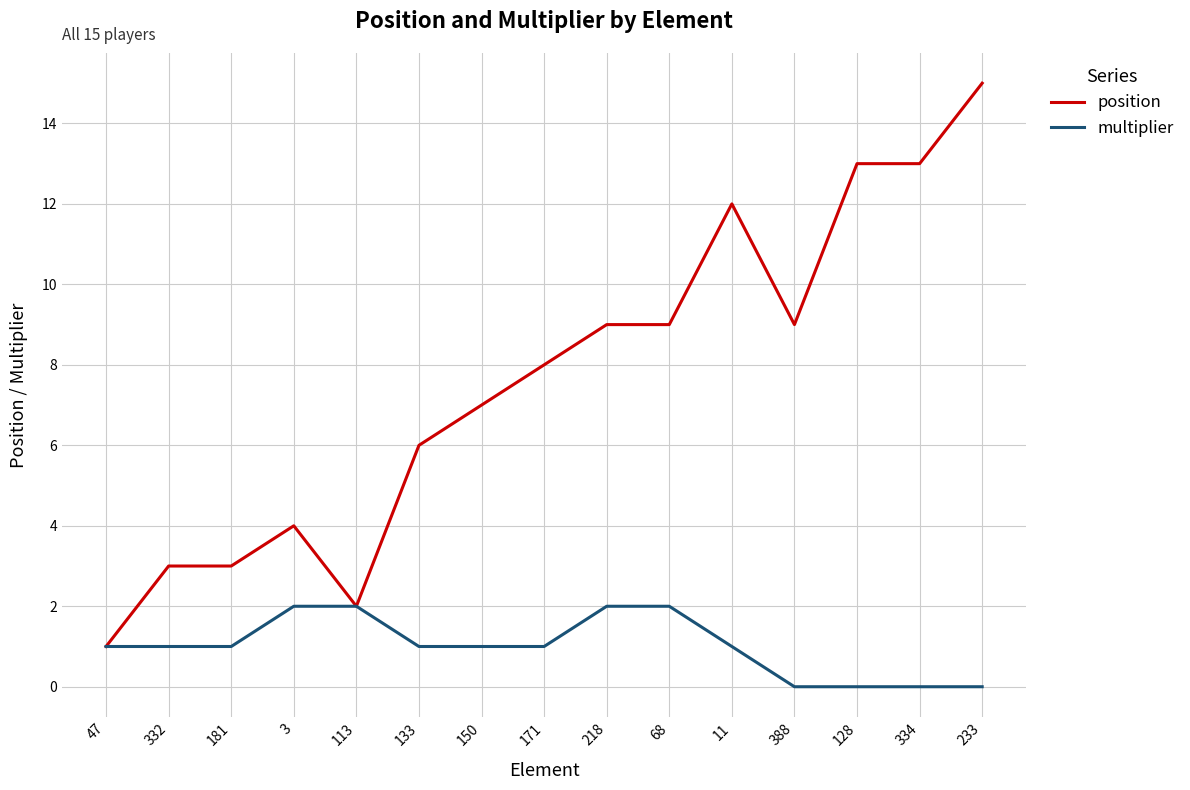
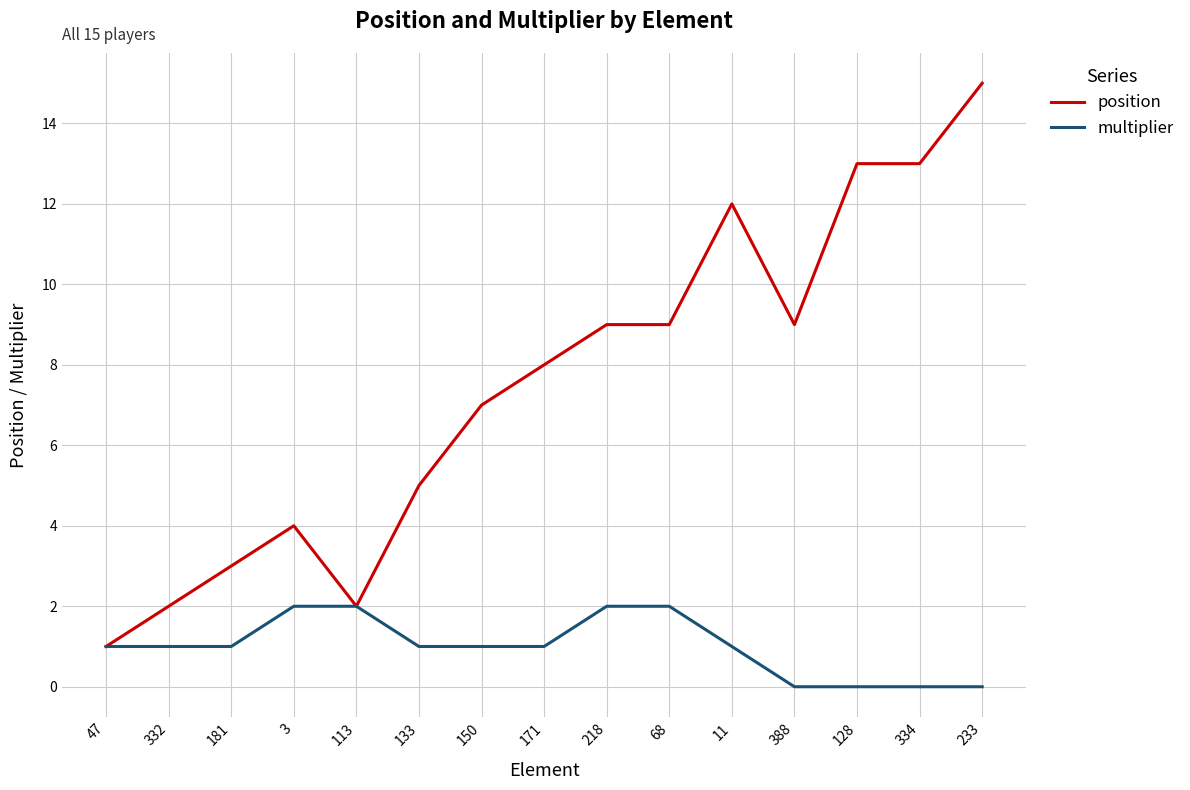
  {
    "position": {
-     "332": 3,
+     "332": 2,
      "181": 3,
      "3": 4,
-     "133": 6,
+     "133": 5,
      "150": 7,
      "171": 8,
      "218": 9,
      "68": 9,
      "11": 12,
      "388": 9,
      "128": 13,
      "334": 13,
      "233": 15
    },
    "multiplier": {
      "332": 1,
      "181": 1,
      "3": 2,
      "133": 1,
      "150": 1,
      "171": 1,
      "218": 2,
      "68": 2,
      "11": 1,
      "388": 0,
      "128": 0,
      "334": 0,
      "233": 0
    }
  }
